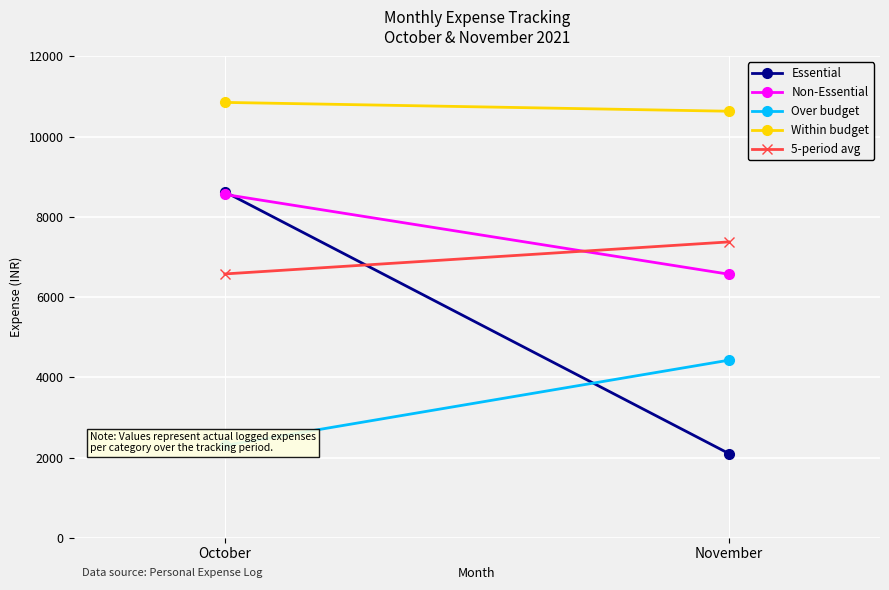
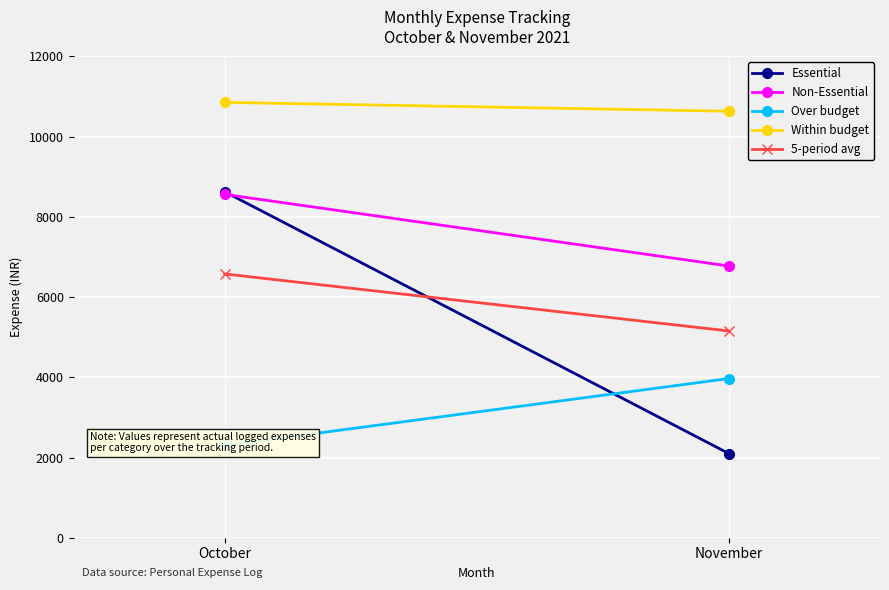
  {
    "Essential": {
      "October": 8600,
      "November": 2100
    },
    "Non-Essential": {
      "October": 8600,
-     "November": 6600
+     "November": 6800
    },
    "Over budget": {
-     "November": 4400
+     "November": 4000
    },
    "Within budget": {
      "October": 10900,
      "November": 10600
    },
    "5-period avg": {
      "October": 6600,
-     "November": 7400
+     "November": 5200
    }
  }
